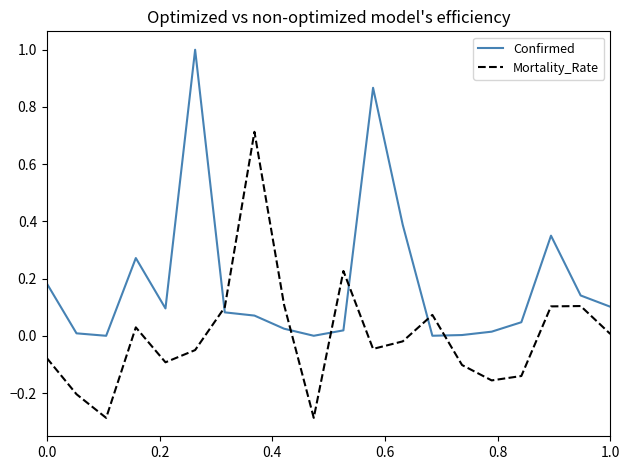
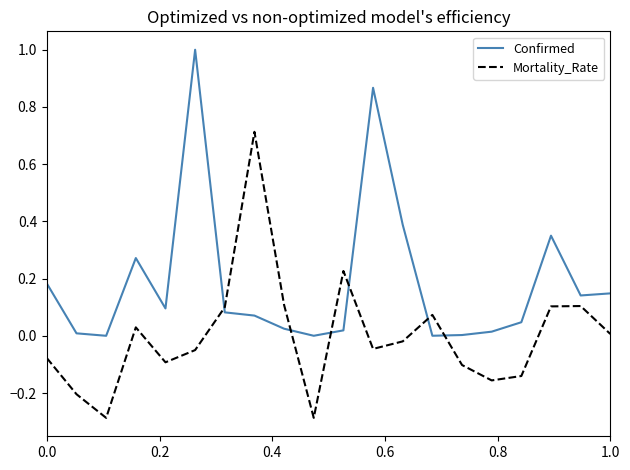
  {
    "Confirmed": {
      "0.0": 0.18,
-     "1.0": 0.10
+     "1.0": 0.15
    },
    "Mortality_Rate": {
      "0.0": -0.08,
      "1.0": 0.01
    }
  }
